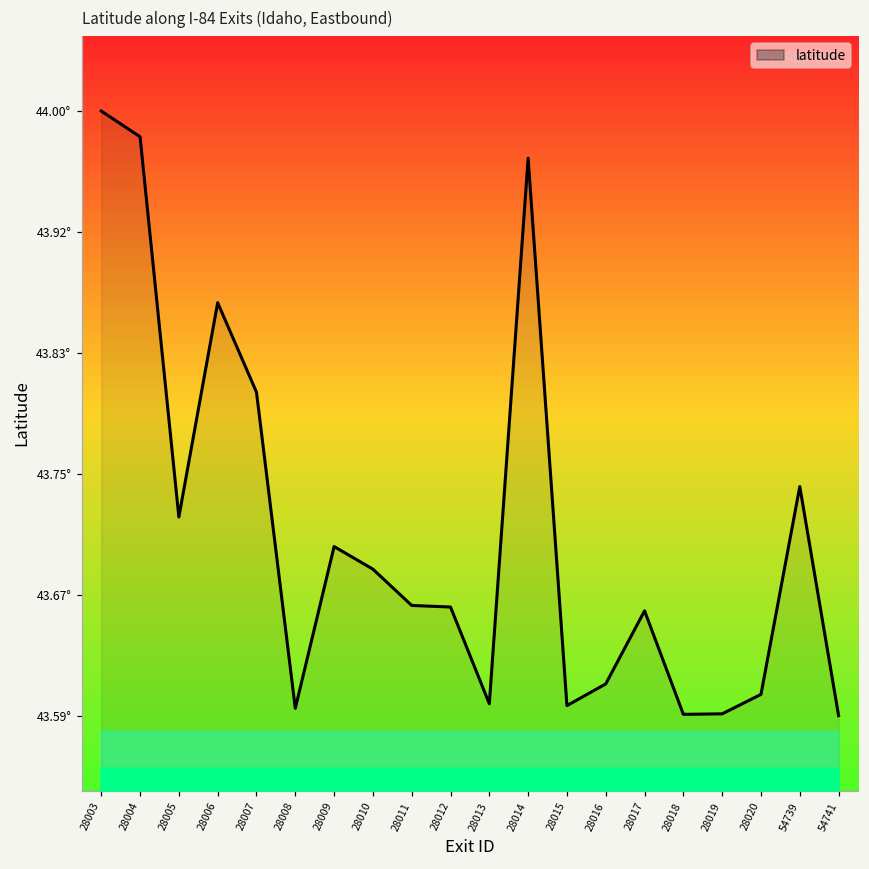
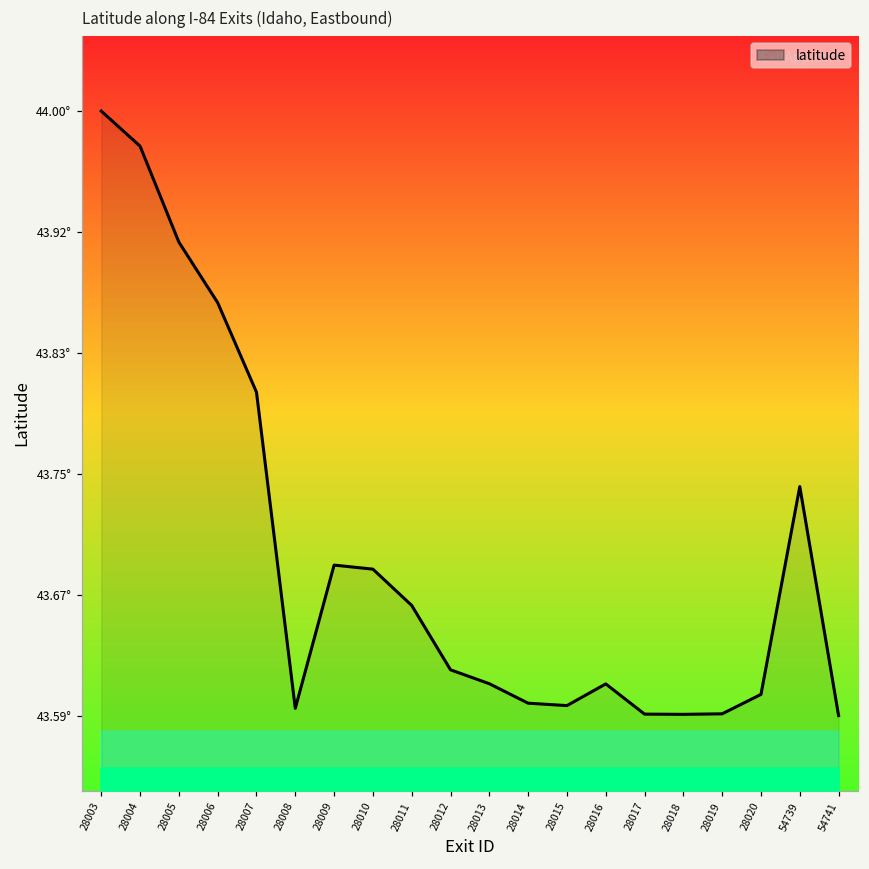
  {
    "latitude": {
      "28003": "43.996°",
-     "28004": "43.979°",
-     "28005": "43.725°",
+     "28004": "43.973°",
+     "28005": "43.909°",
      "28006": "43.868°",
      "28007": "43.808°",
      "28008": "43.597°",
-     "28009": "43.705°",
+     "28009": "43.693°",
      "28010": "43.690°",
      "28011": "43.666°",
-     "28012": "43.665°",
-     "28013": "43.600°",
-     "28014": "43.965°",
+     "28012": "43.623°",
+     "28013": "43.614°",
+     "28014": "43.601°",
      "28015": "43.599°",
      "28016": "43.614°",
-     "28017": "43.662°",
+     "28017": "43.594°",
      "28018": "43.593°",
      "28019": "43.594°",
      "28020": "43.607°",
      "54739": "43.745°",
      "54741": "43.592°"
    }
  }
